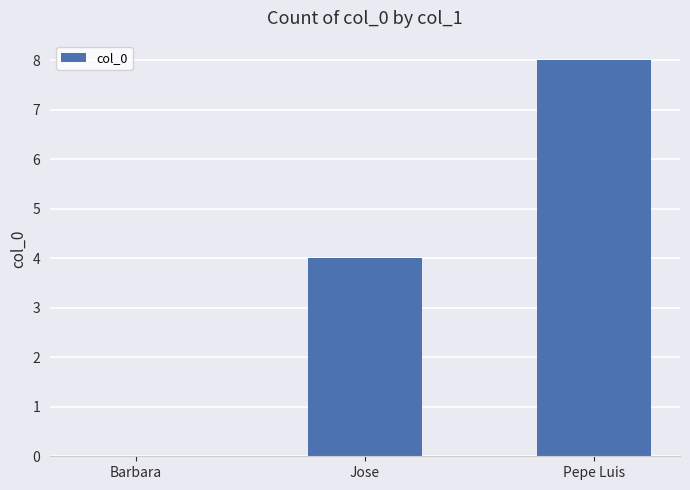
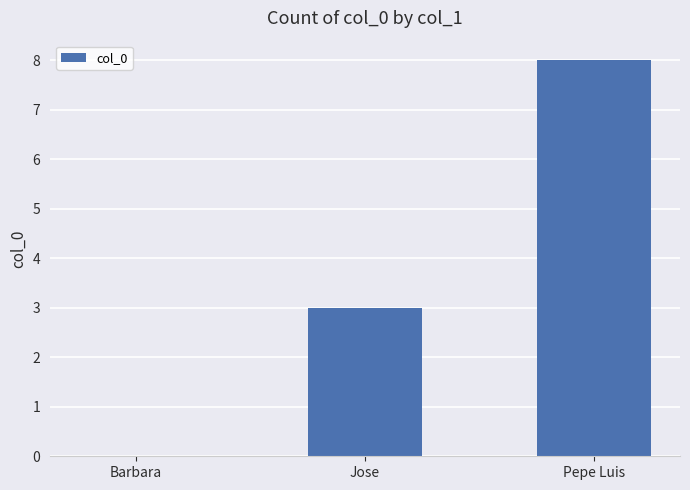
  {
    "Barbara": 0,
-   "Jose": 4,
+   "Jose": 3,
    "Pepe Luis": 8
  }
